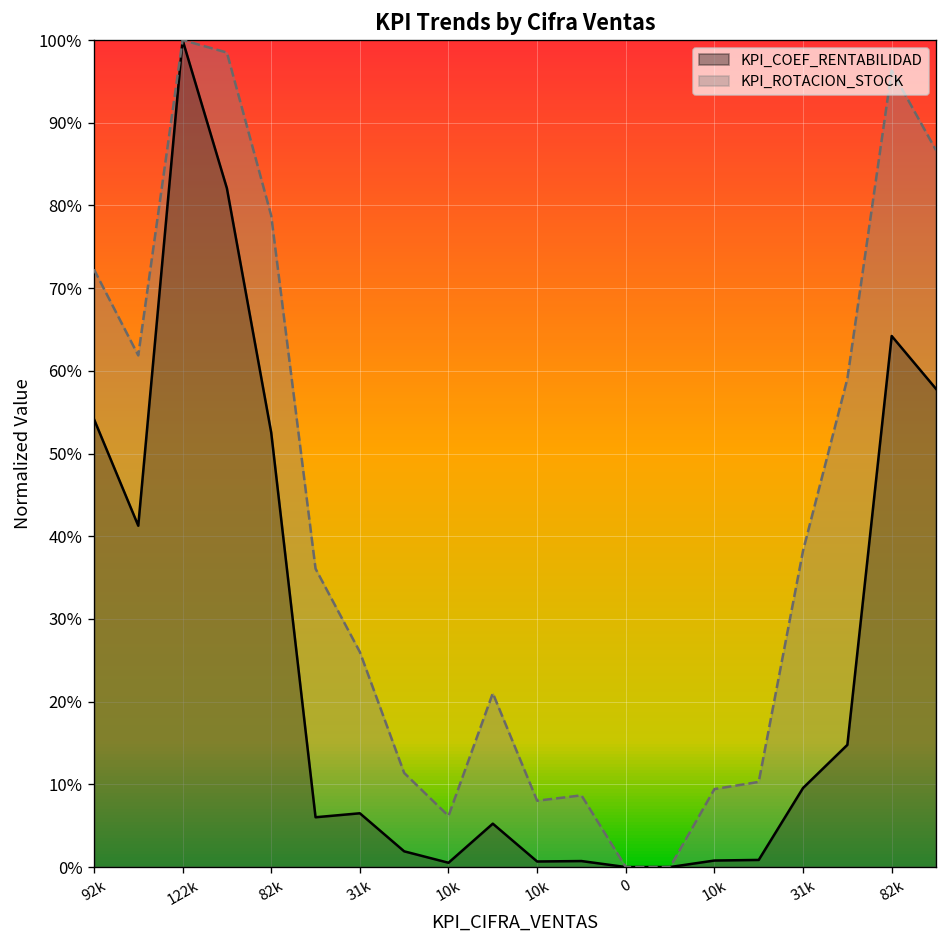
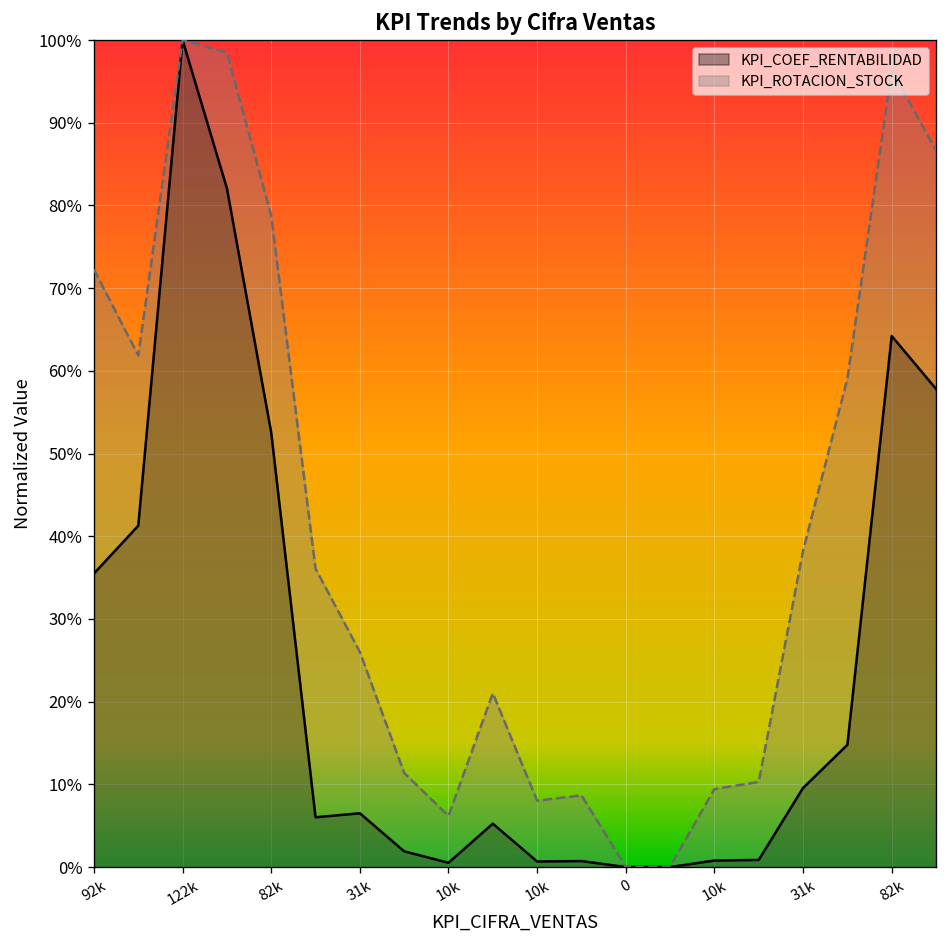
  {
    "KPI_COEF_RENTABILIDAD": {
-     "92k": "54%"
+     "92k": "35%"
    },
    "KPI_ROTACION_STOCK": {
      "92k": "72%"
    }
  }
